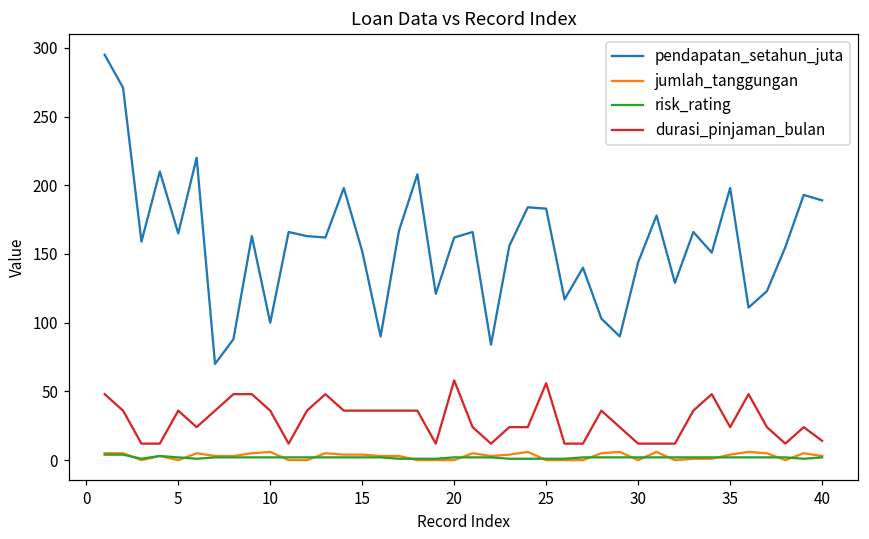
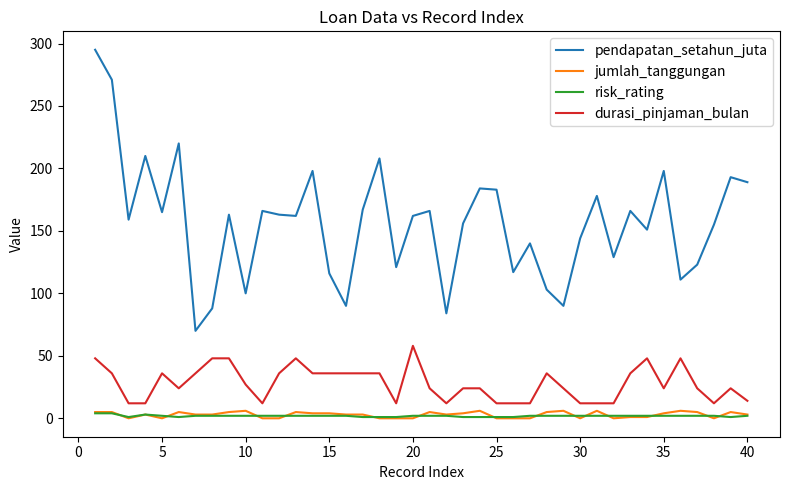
  {
    "pendapatan_setahun_juta": {
      "5": 165,
      "10": 100,
-     "15": 152,
+     "15": 116,
      "20": 162,
      "25": 183,
      "30": 144,
      "35": 198,
      "40": 189
    },
    "jumlah_tanggungan": {
      "10": 6
    },
    "risk_rating": {
      "10": 2
    },
    "durasi_pinjaman_bulan": {
      "5": 36,
-     "10": 36,
+     "10": 27,
      "15": 36,
      "20": 58,
-     "25": 56,
+     "25": 12,
      "30": 12,
      "35": 24,
      "40": 14
    }
  }
